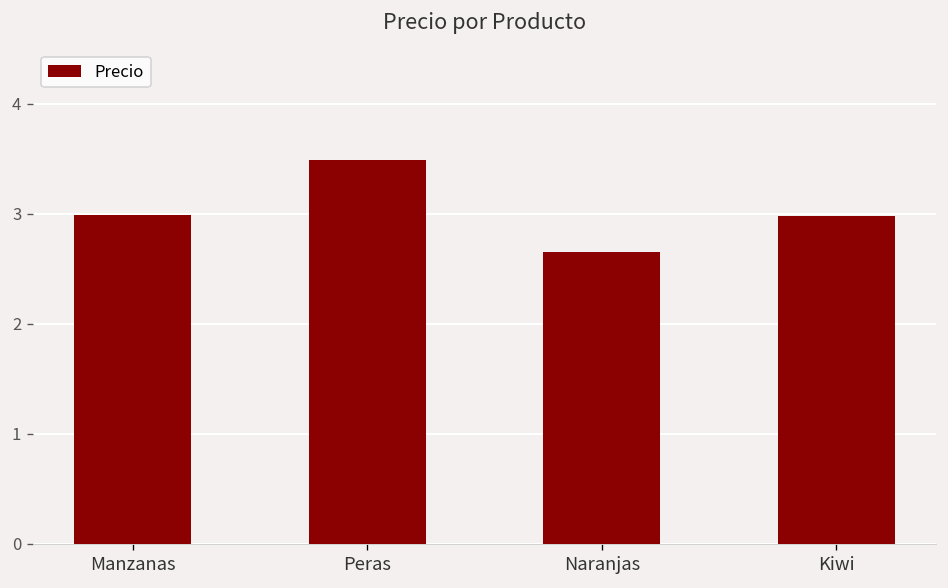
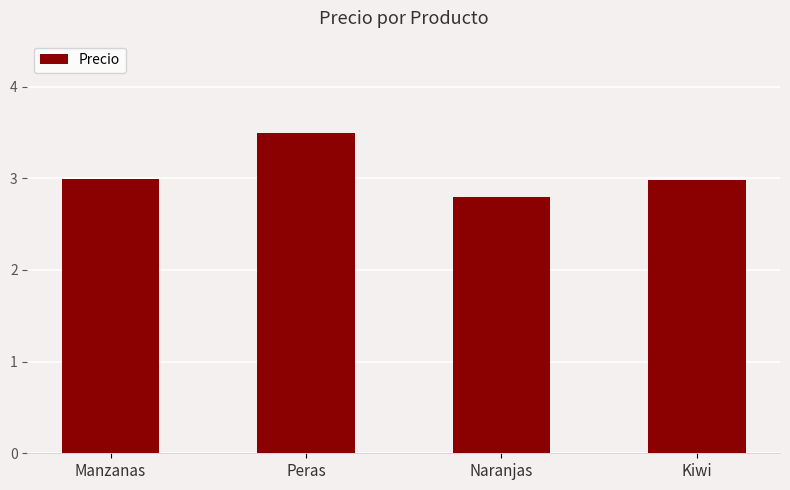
  {
    "Manzanas": 3.0,
    "Peras": 3.5,
-   "Naranjas": 2.7,
+   "Naranjas": 2.8,
    "Kiwi": 3.0
  }
